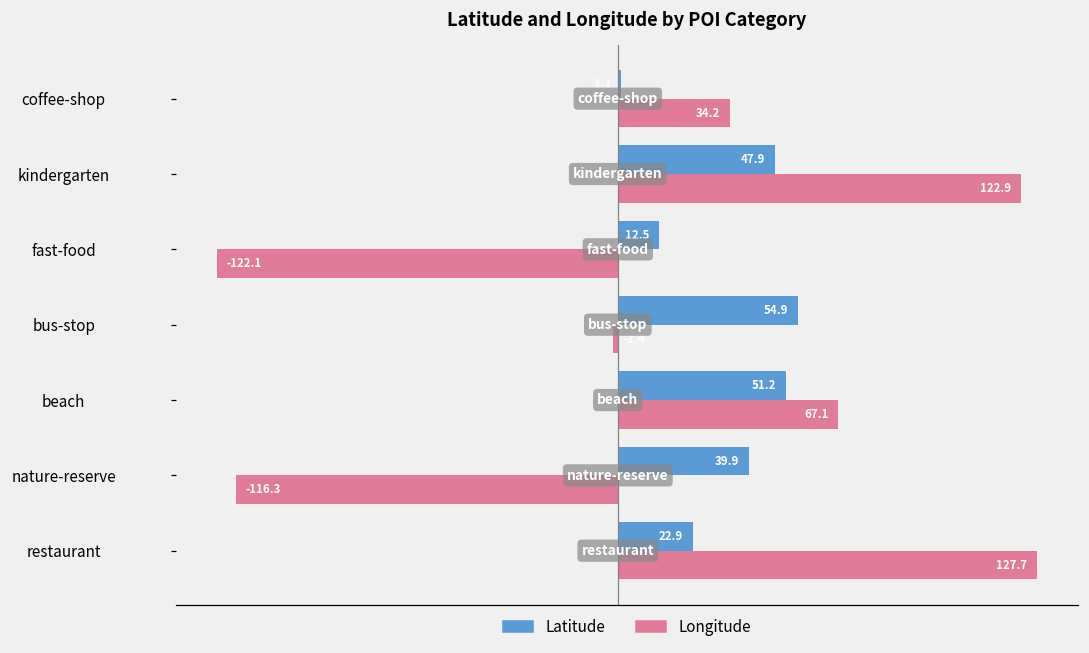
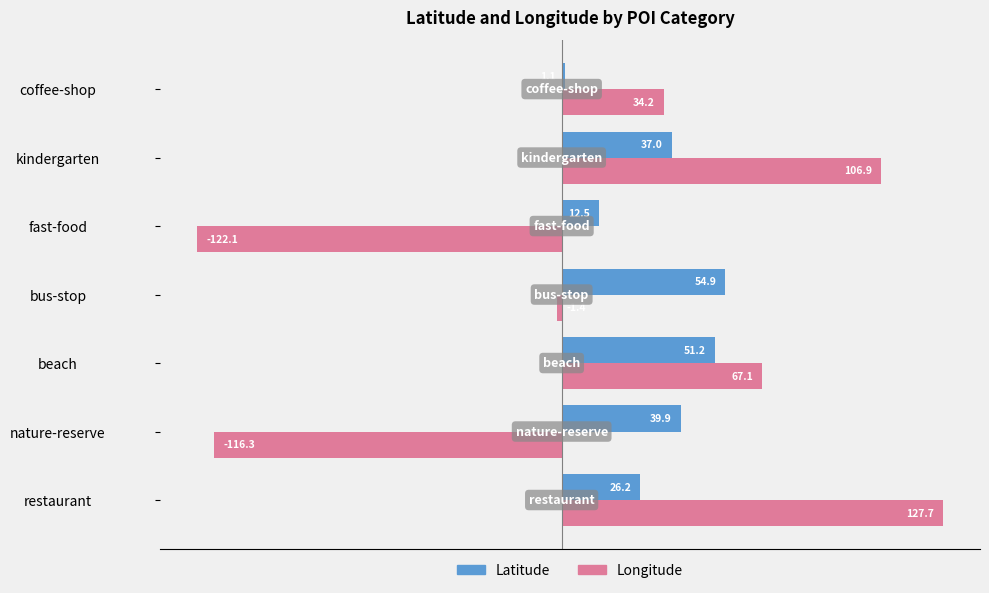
  {
    "Latitude": {
-     "kindergarten": 47.9,
+     "kindergarten": 37.0,
      "bus-stop": 54.9,
      "beach": 51.2,
      "nature-reserve": 39.9,
-     "restaurant": 22.9
+     "restaurant": 26.2
    },
    "Longitude": {
      "coffee-shop": 34.2,
-     "kindergarten": 122.9,
+     "kindergarten": 106.9,
      "fast-food": -122.1,
      "beach": 67.1,
      "nature-reserve": -116.3,
      "restaurant": 127.7
    }
  }
